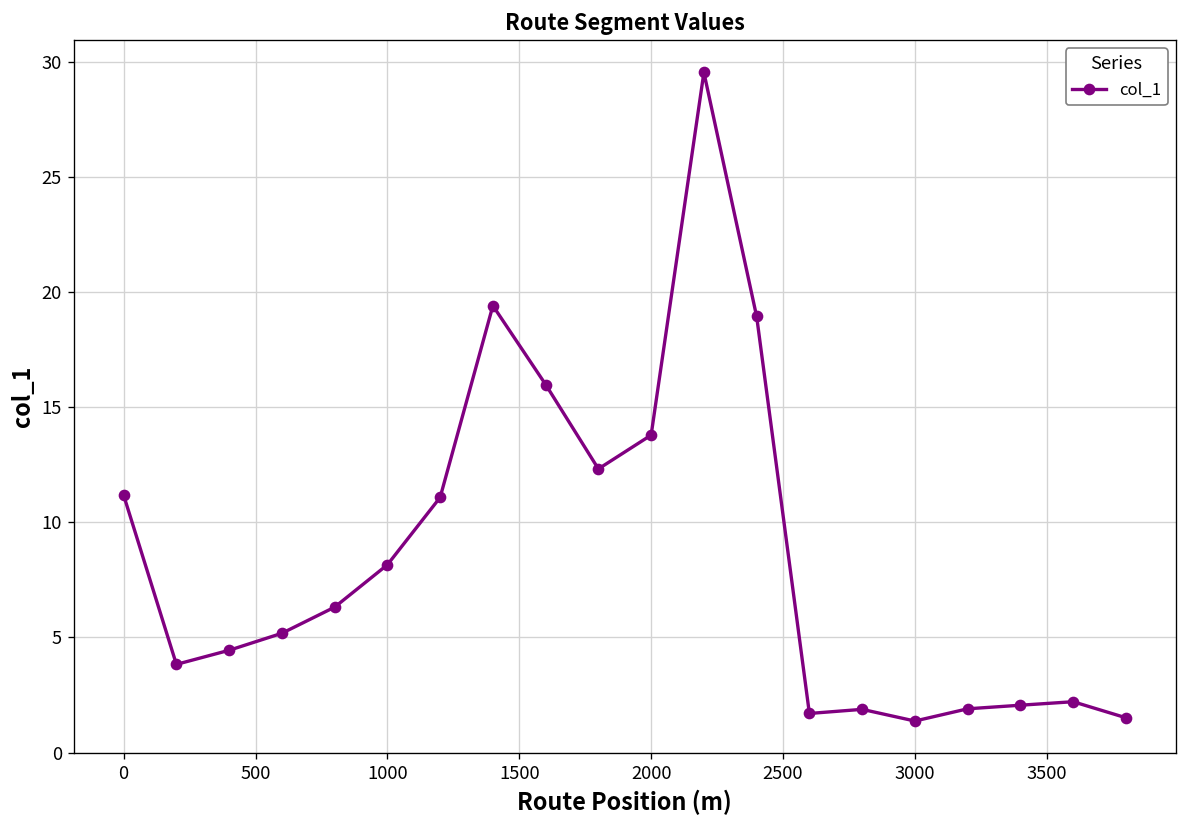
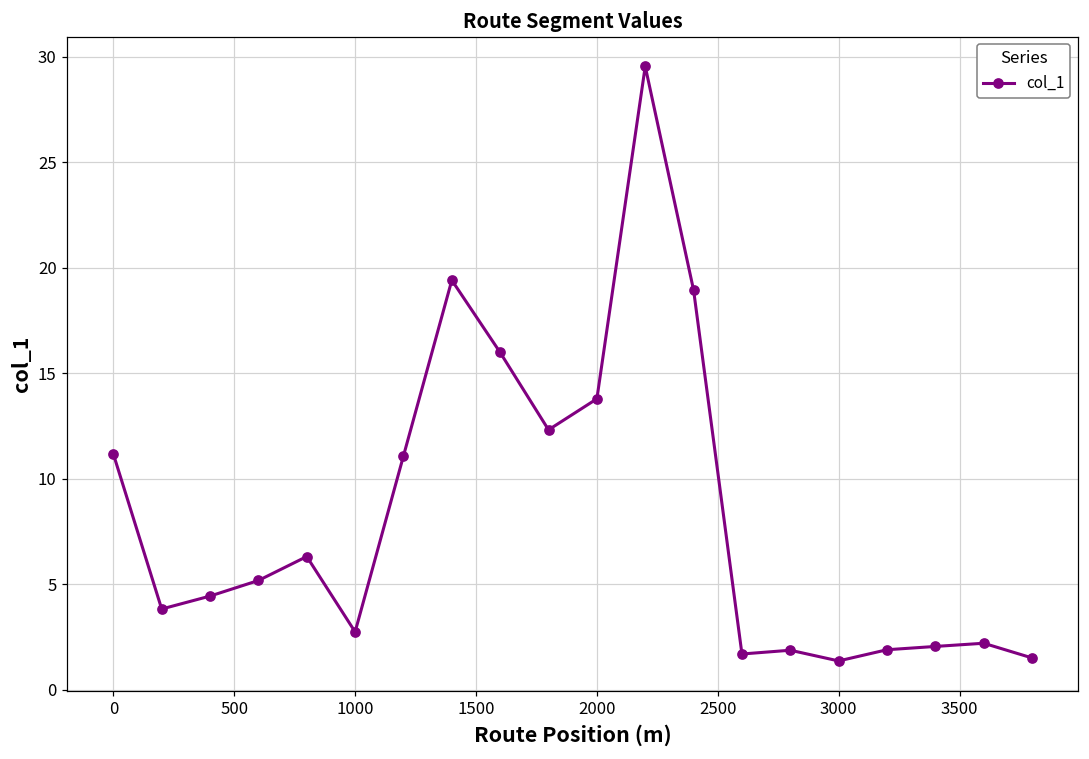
  {
    "0": 11.2,
-   "1000": 8.2,
+   "1000": 2.7,
    "2000": 13.8,
    "3000": 1.4
  }
